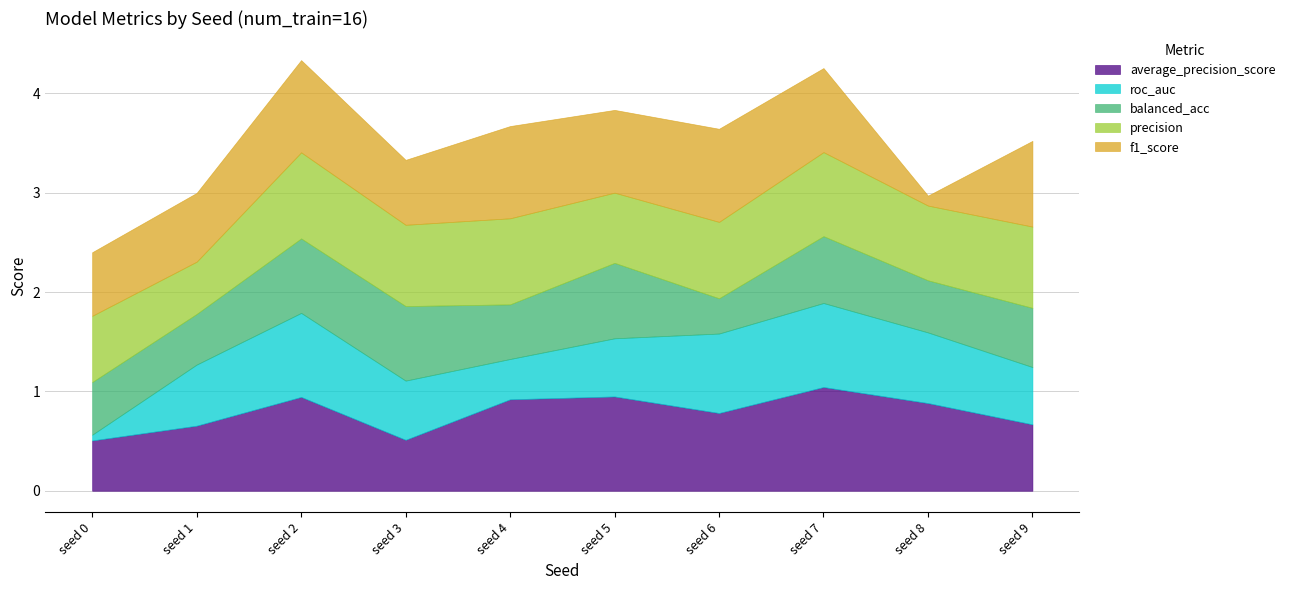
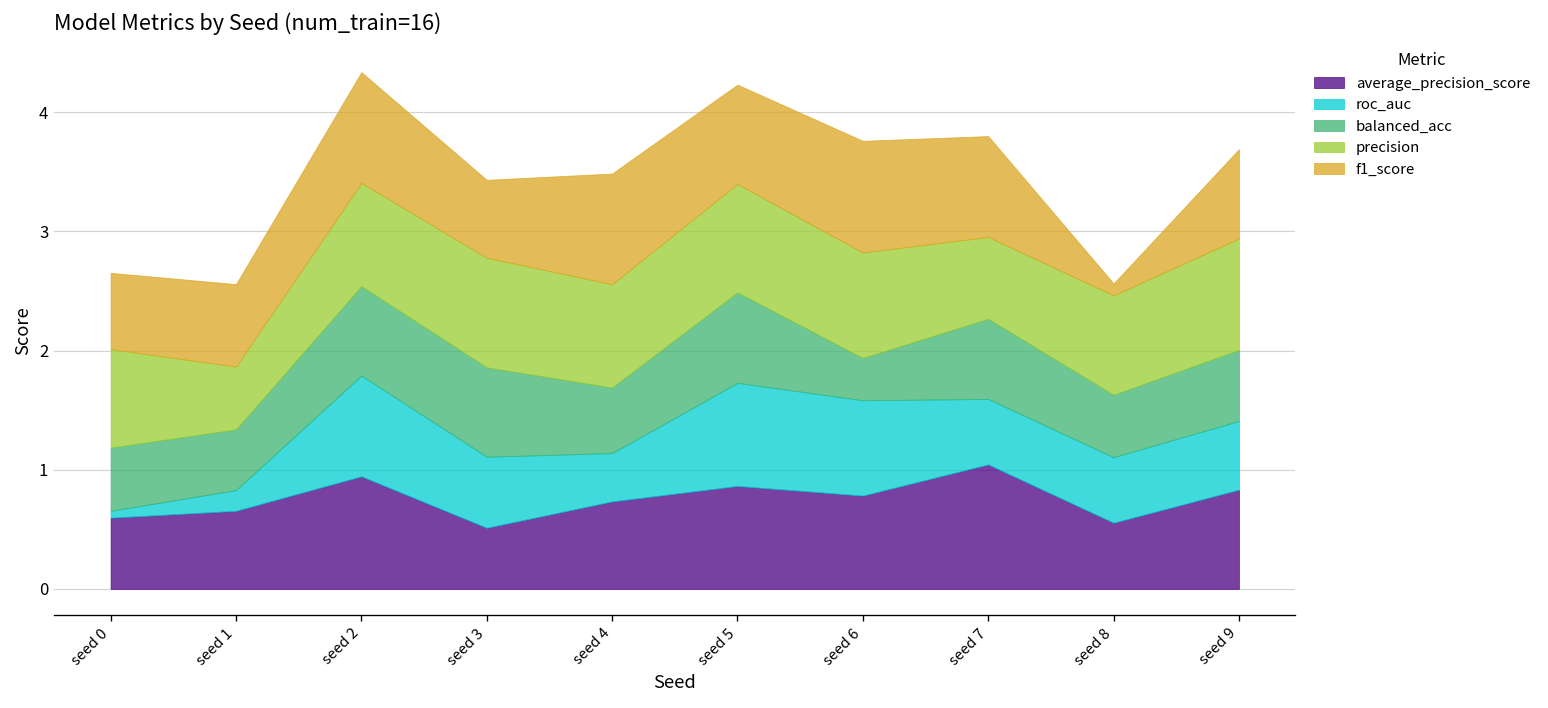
  {
    "average_precision_score": {
-     "seed 0": 0.5,
+     "seed 0": 0.6,
      "seed 1": 0.7,
      "seed 2": 0.9,
      "seed 3": 0.5,
-     "seed 4": 0.9,
-     "seed 5": 0.95,
+     "seed 4": 0.7,
+     "seed 5": 0.86,
      "seed 6": 0.8,
      "seed 7": 1.0,
-     "seed 8": 0.9,
-     "seed 9": 0.7
+     "seed 8": 0.6,
+     "seed 9": 0.8
    },
    "roc_auc": {
      "seed 0": 0.1,
-     "seed 1": 0.6,
+     "seed 1": 0.2,
      "seed 2": 0.8,
      "seed 3": 0.6,
      "seed 4": 0.4,
-     "seed 5": 0.6,
+     "seed 5": 0.9,
      "seed 6": 0.8,
-     "seed 7": 0.8,
-     "seed 8": 0.7,
+     "seed 7": 0.5,
+     "seed 8": 0.6,
      "seed 9": 0.6
    },
    "balanced_acc": {
      "seed 0": 0.5,
      "seed 1": 0.5,
      "seed 2": 0.8,
      "seed 3": 0.8,
      "seed 4": 0.6,
      "seed 5": 0.8,
      "seed 6": 0.4,
      "seed 7": 0.7,
      "seed 8": 0.5,
      "seed 9": 0.6
    },
    "precision": {
-     "seed 0": 0.7,
+     "seed 0": 0.8,
      "seed 1": 0.5,
      "seed 2": 0.9,
-     "seed 3": 0.8,
+     "seed 3": 0.9,
      "seed 4": 0.9,
-     "seed 5": 0.7,
-     "seed 6": 0.8,
-     "seed 7": 0.8,
-     "seed 8": 0.75,
-     "seed 9": 0.8
+     "seed 5": 0.9,
+     "seed 6": 0.9,
+     "seed 7": 0.7,
+     "seed 8": 0.83,
+     "seed 9": 0.9
    },
    "f1_score": {
      "seed 0": 0.6,
      "seed 1": 0.7,
      "seed 2": 0.9,
      "seed 3": 0.7,
      "seed 4": 0.9,
      "seed 5": 0.8,
      "seed 6": 0.9,
      "seed 7": 0.8,
      "seed 8": 0.1,
-     "seed 9": 0.9
+     "seed 9": 0.8
    }
  }
